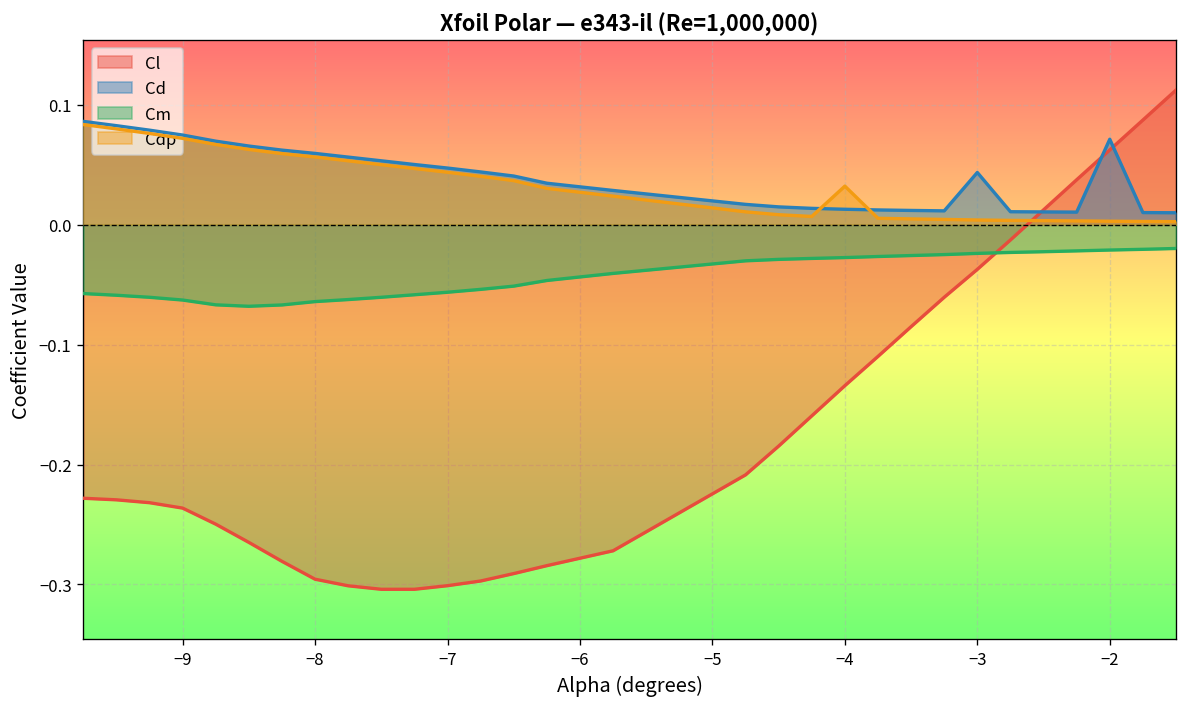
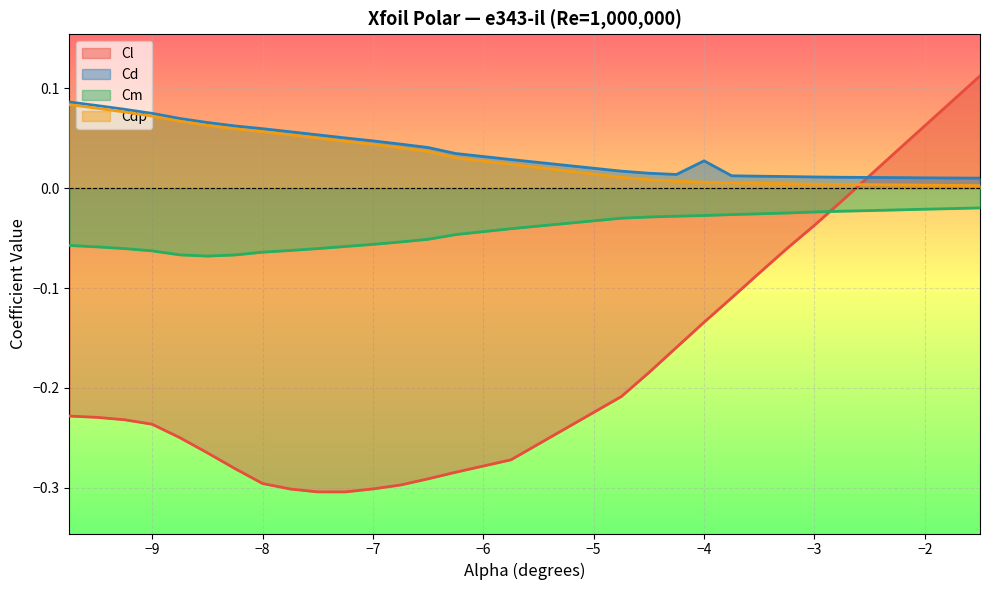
  {
    "Cd": {
      "−8": 0.06,
      "−7": 0.05,
-     "−4": 0.01,
-     "−3": 0.04,
-     "−2": 0.07
+     "−4": 0.03,
+     "−3": 0.01,
+     "−2": 0.01
    },
    "Cdp": {
      "−8": 0.06,
      "−7": 0.04,
-     "−4": 0.03,
+     "−4": 0.01,
      "−3": 0.00,
      "−2": 0.00
    }
  }
